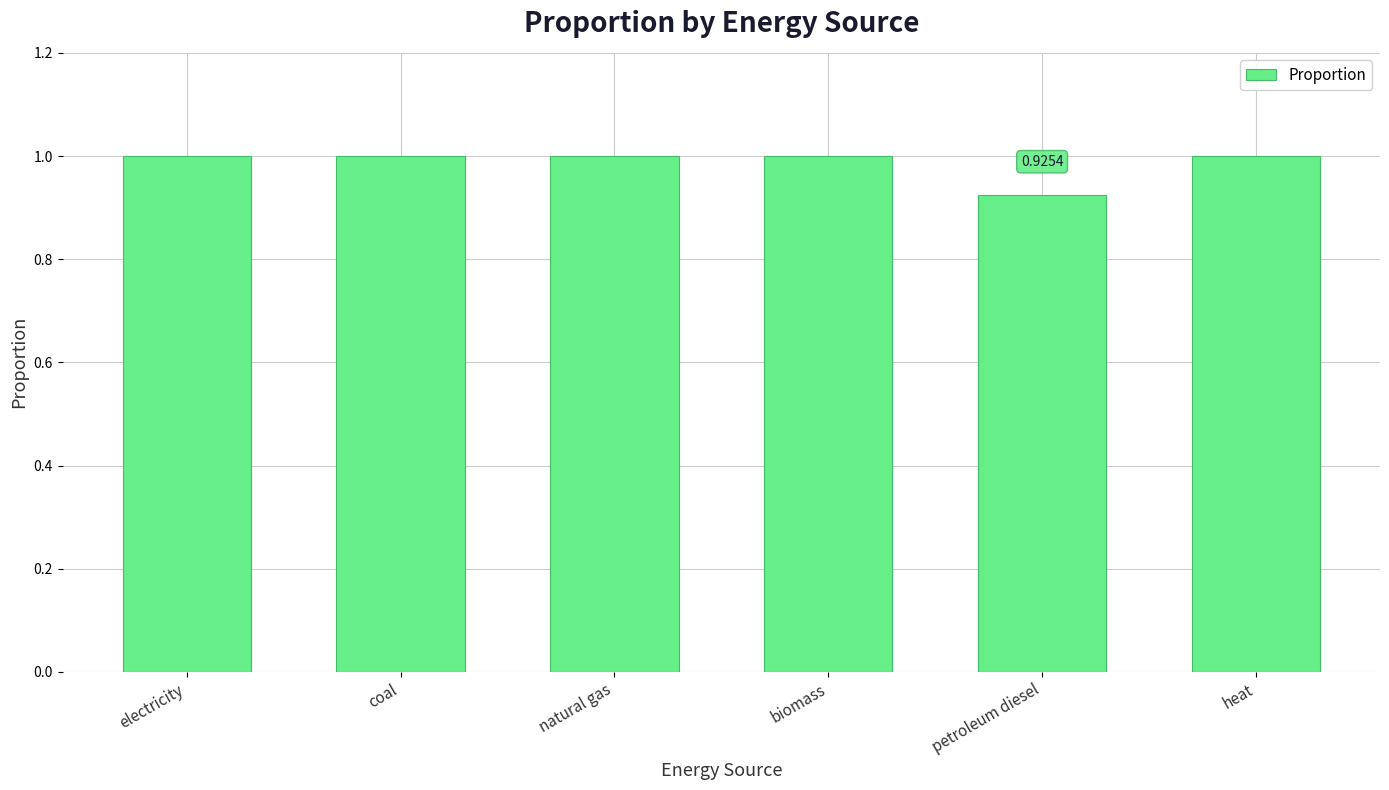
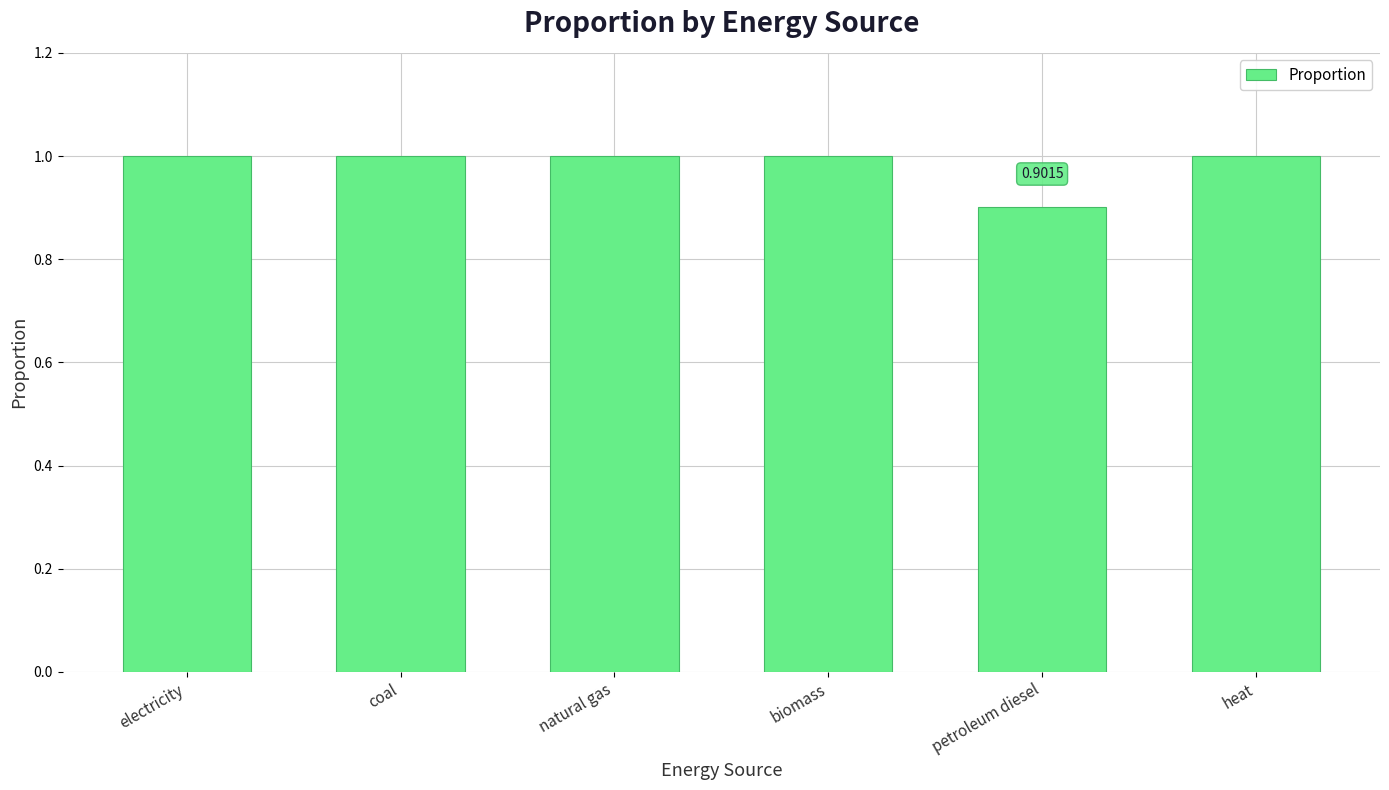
  {
-   "petroleum diesel": 0.9254
+   "petroleum diesel": 0.9015
  }
